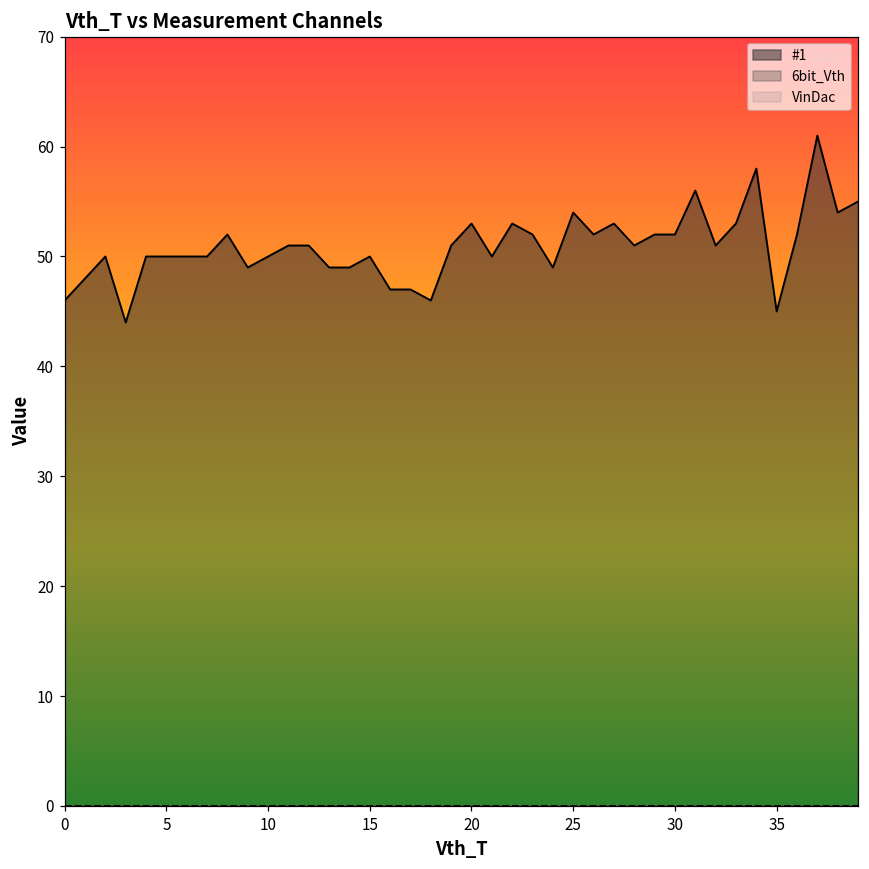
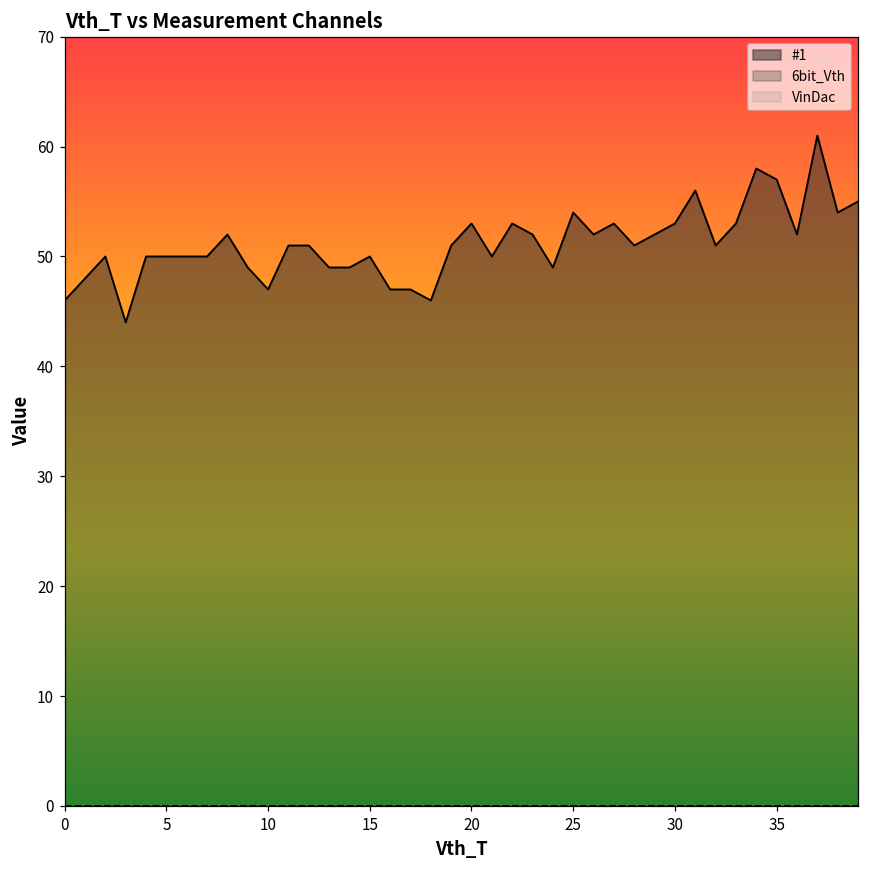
  {
    "#1": {
      "0": 46,
      "5": 50,
-     "10": 50,
+     "10": 47,
      "15": 50,
      "20": 53,
      "25": 54,
-     "30": 52,
-     "35": 45
+     "30": 53,
+     "35": 57
    },
    "VinDac": {
      "0": 0,
      "5": 0,
      "10": 0,
      "15": 0,
      "20": 0,
      "25": 0,
      "30": 0,
      "35": 0
    }
  }
